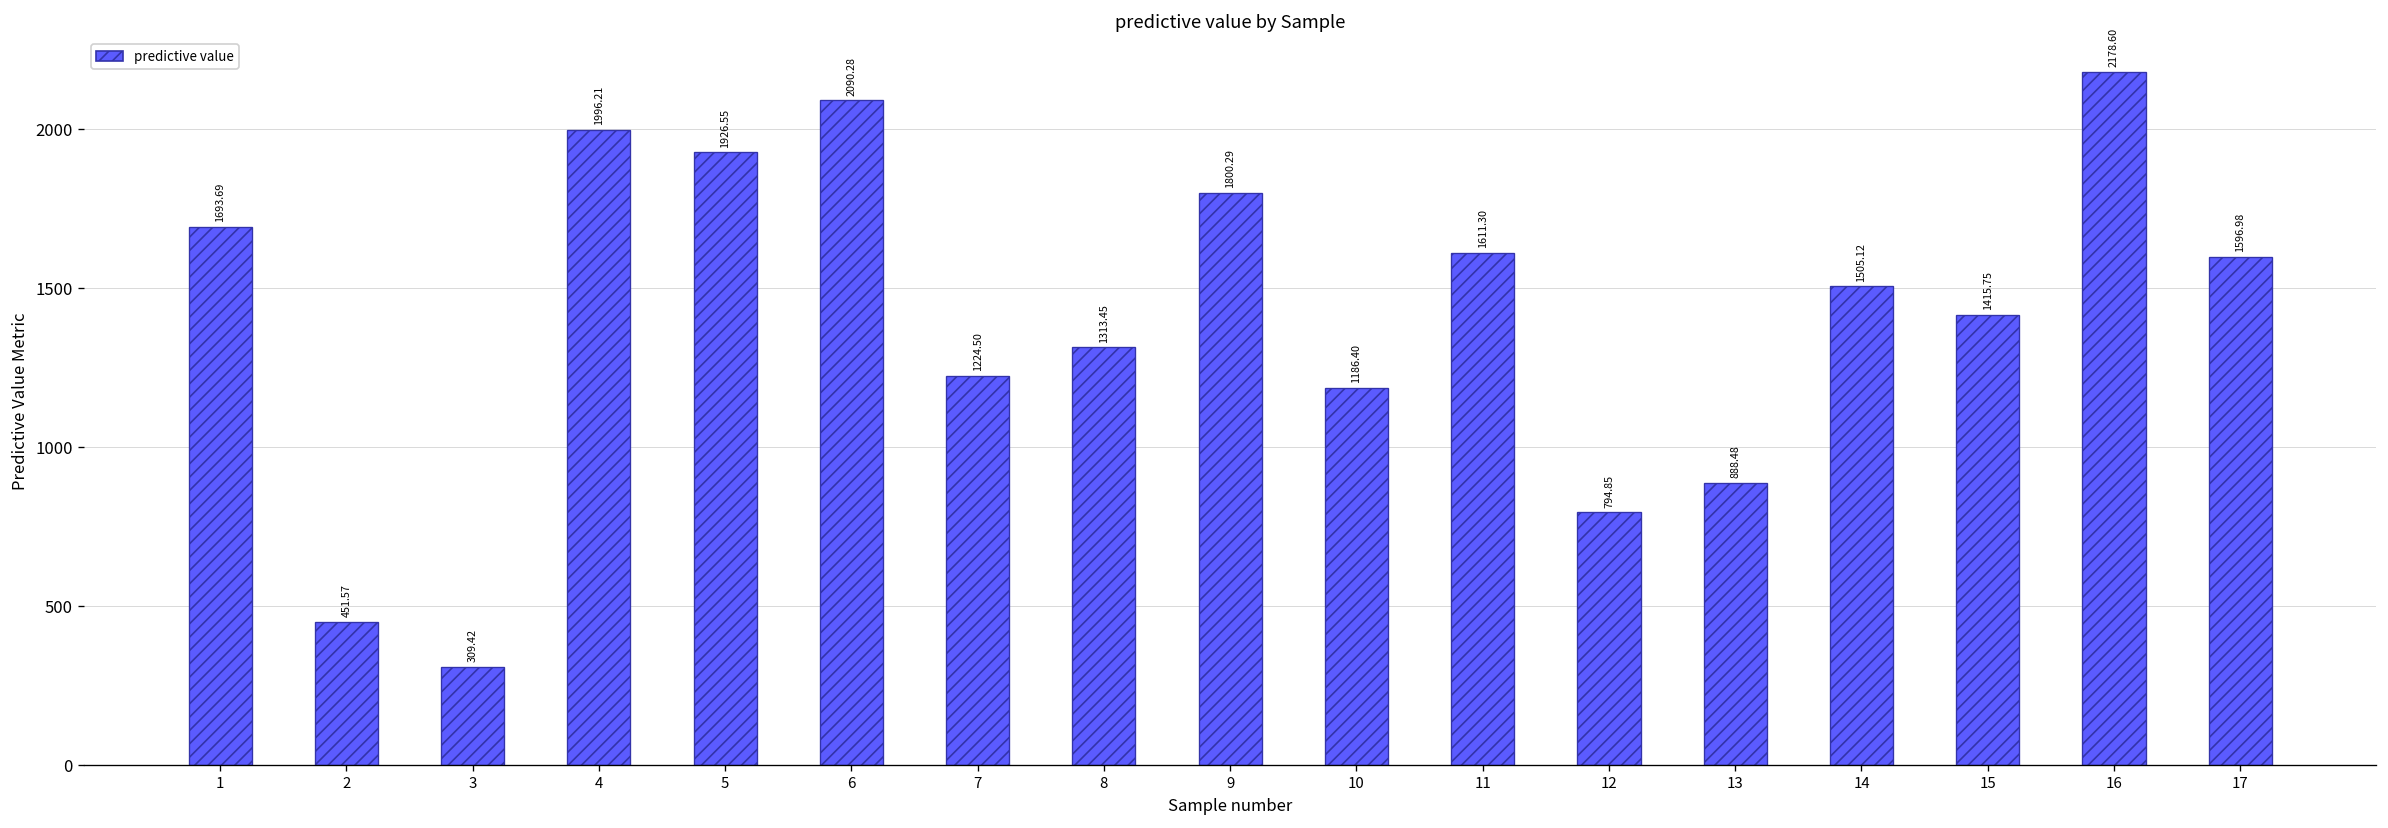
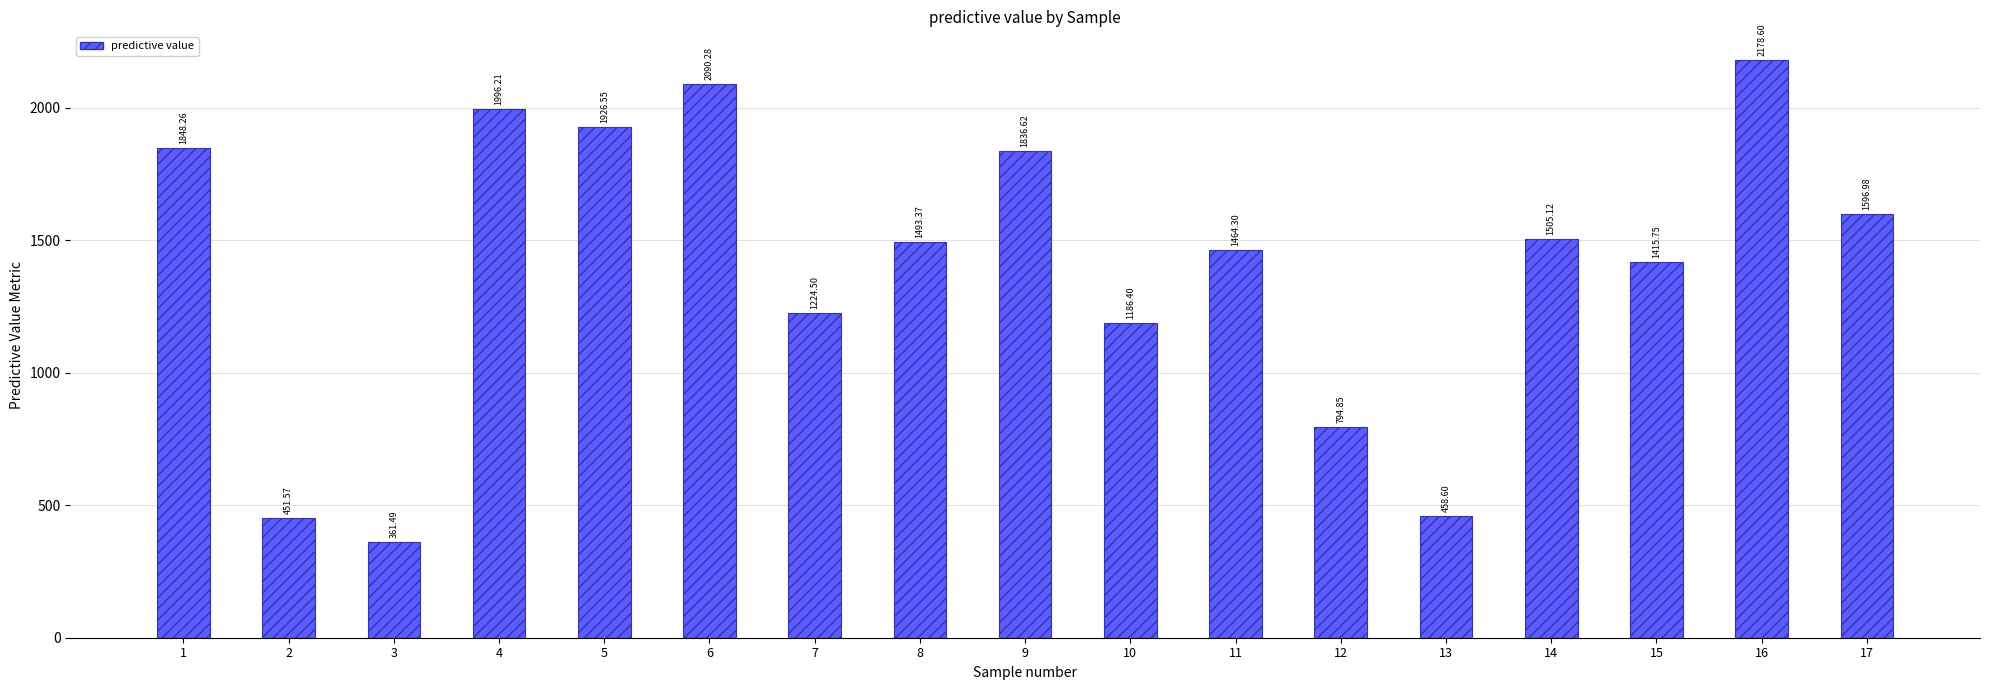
  {
-   "1": 1693.69,
+   "1": 1848.26,
    "2": 451.57,
-   "3": 309.42,
+   "3": 361.49,
    "4": 1996.21,
    "5": 1926.55,
    "6": 2090.28,
    "7": 1224.50,
-   "8": 1313.45,
-   "9": 1800.29,
+   "8": 1493.37,
+   "9": 1836.62,
    "10": 1186.40,
-   "11": 1611.30,
+   "11": 1464.30,
    "12": 794.85,
-   "13": 888.48,
+   "13": 458.60,
    "14": 1505.12,
    "15": 1415.75,
    "16": 2178.60,
    "17": 1596.98
  }
